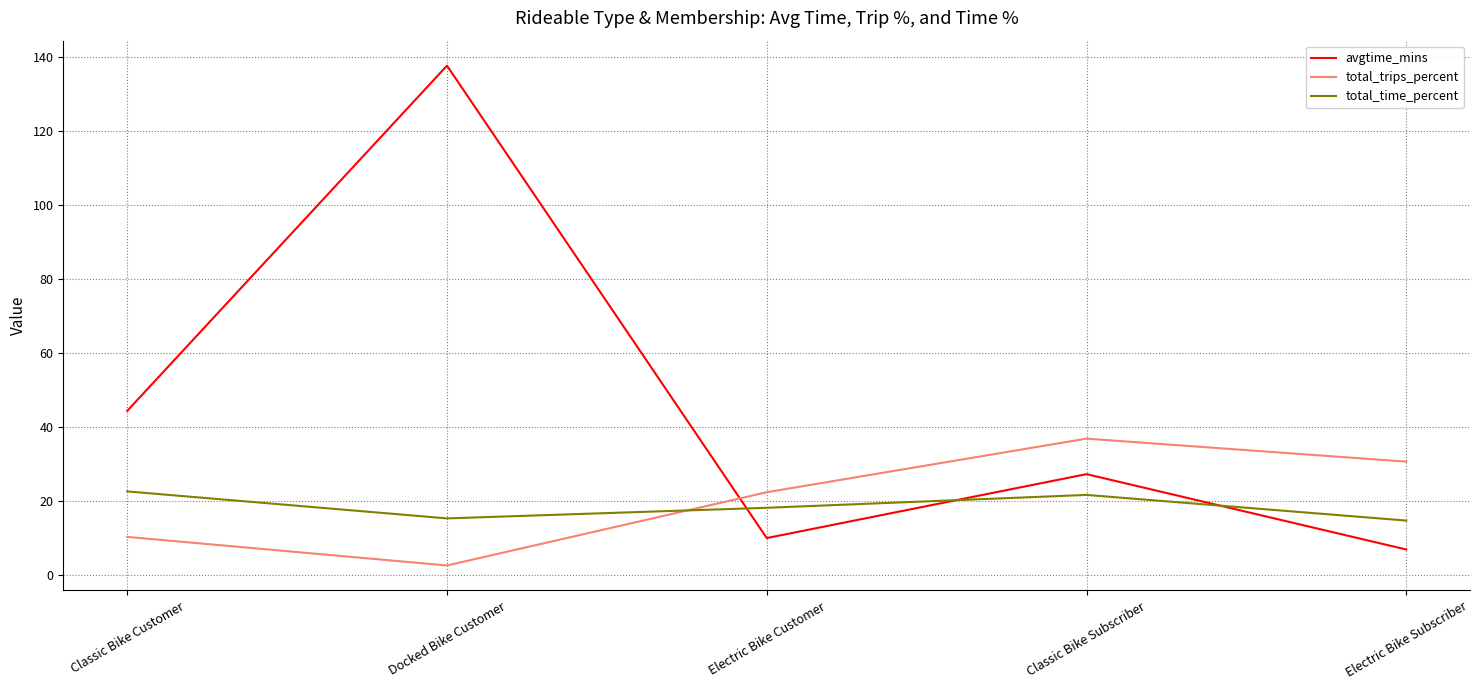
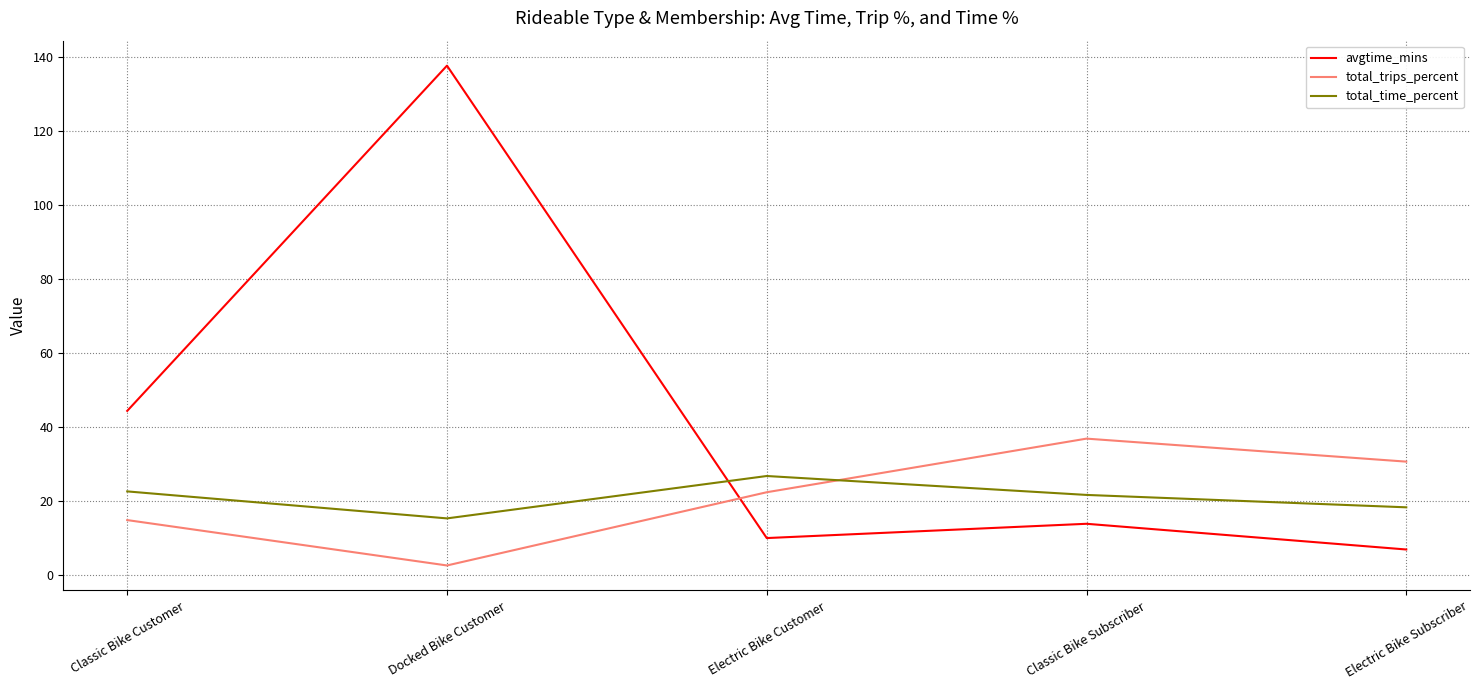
  {
    "avgtime_mins": {
      "Classic Bike Customer": 44,
      "Docked Bike Customer": 138,
      "Electric Bike Customer": 10,
-     "Classic Bike Subscriber": 27,
+     "Classic Bike Subscriber": 14,
      "Electric Bike Subscriber": 7
    },
    "total_trips_percent": {
-     "Classic Bike Customer": 10,
+     "Classic Bike Customer": 15,
      "Docked Bike Customer": 3,
      "Electric Bike Customer": 22,
      "Classic Bike Subscriber": 37,
      "Electric Bike Subscriber": 31
    },
    "total_time_percent": {
      "Classic Bike Customer": 23,
      "Docked Bike Customer": 15,
-     "Electric Bike Customer": 18,
+     "Electric Bike Customer": 27,
      "Classic Bike Subscriber": 22,
-     "Electric Bike Subscriber": 15
+     "Electric Bike Subscriber": 18
    }
  }
